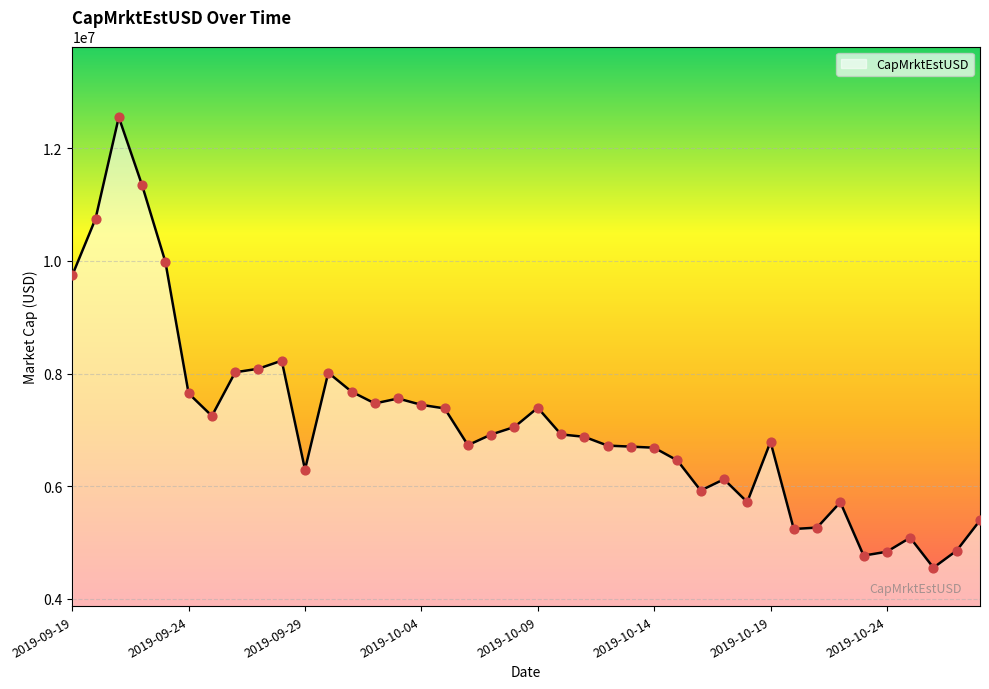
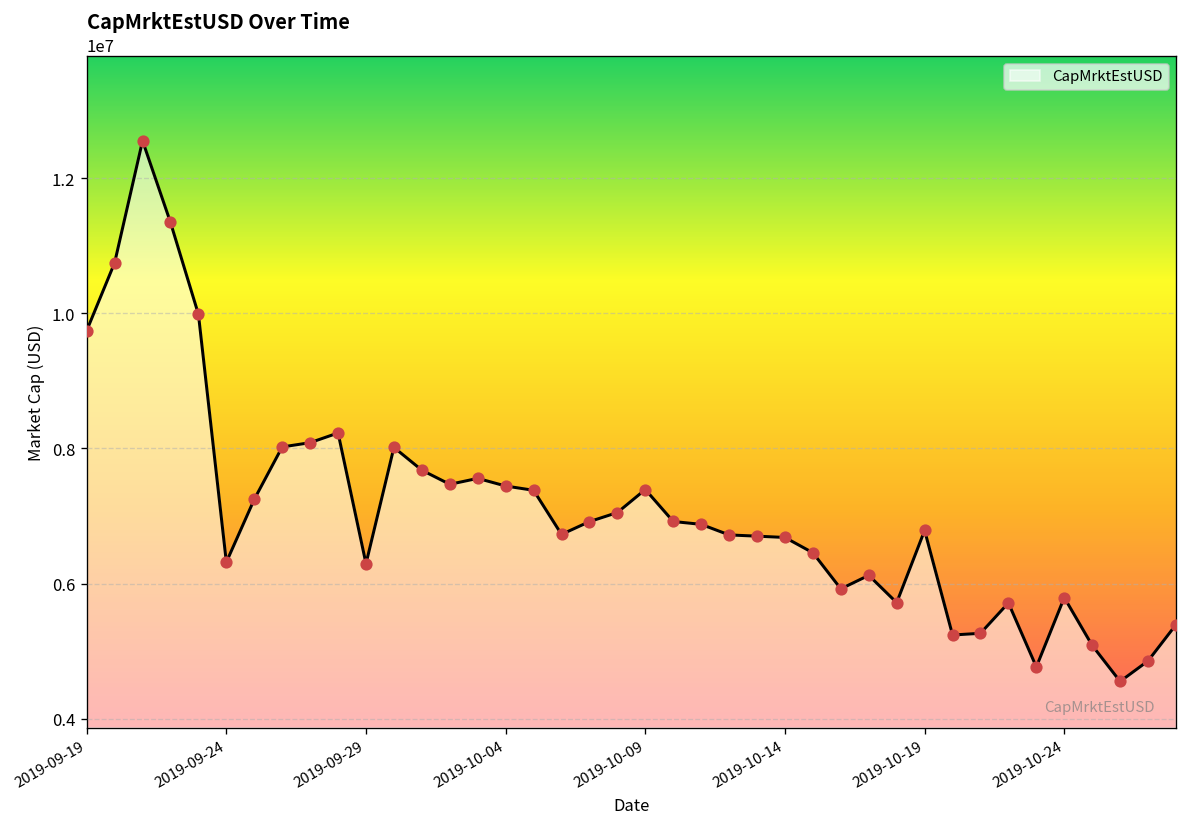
  {
    "2019-09-19": 9700000,
-   "2019-09-24": 7600000,
+   "2019-09-24": 6300000,
    "2019-09-29": 6300000,
    "2019-10-04": 7400000,
    "2019-10-09": 7400000,
    "2019-10-14": 6700000,
    "2019-10-19": 6800000,
-   "2019-10-24": 4800000
+   "2019-10-24": 5800000
  }
